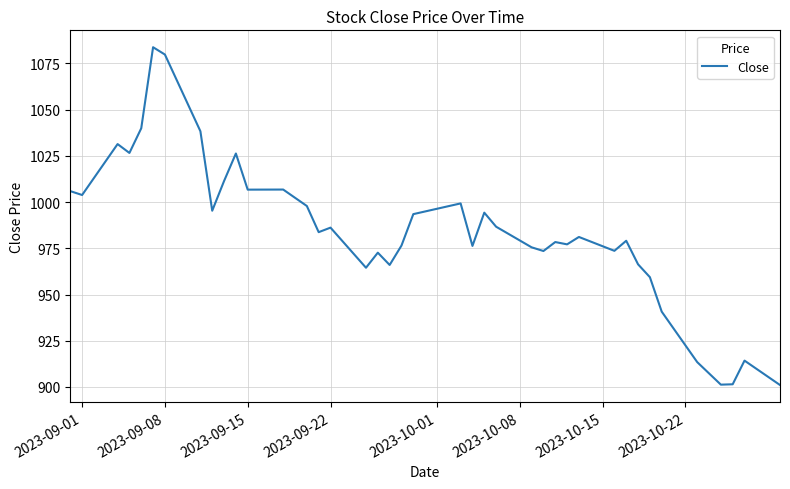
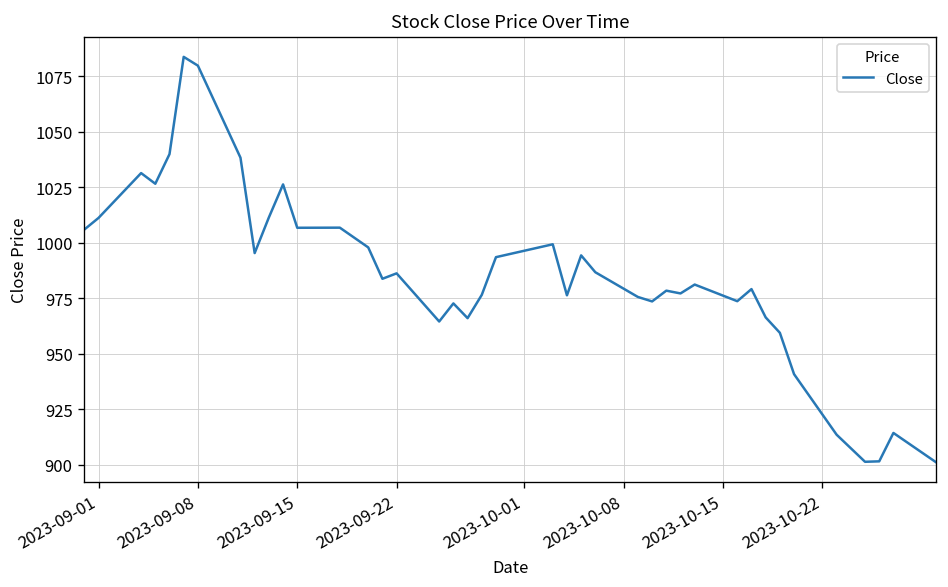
  {
-   "2023-09-01": 1004,
+   "2023-09-01": 1011,
    "2023-09-08": 1080,
    "2023-09-15": 1007,
    "2023-09-22": 986
  }
